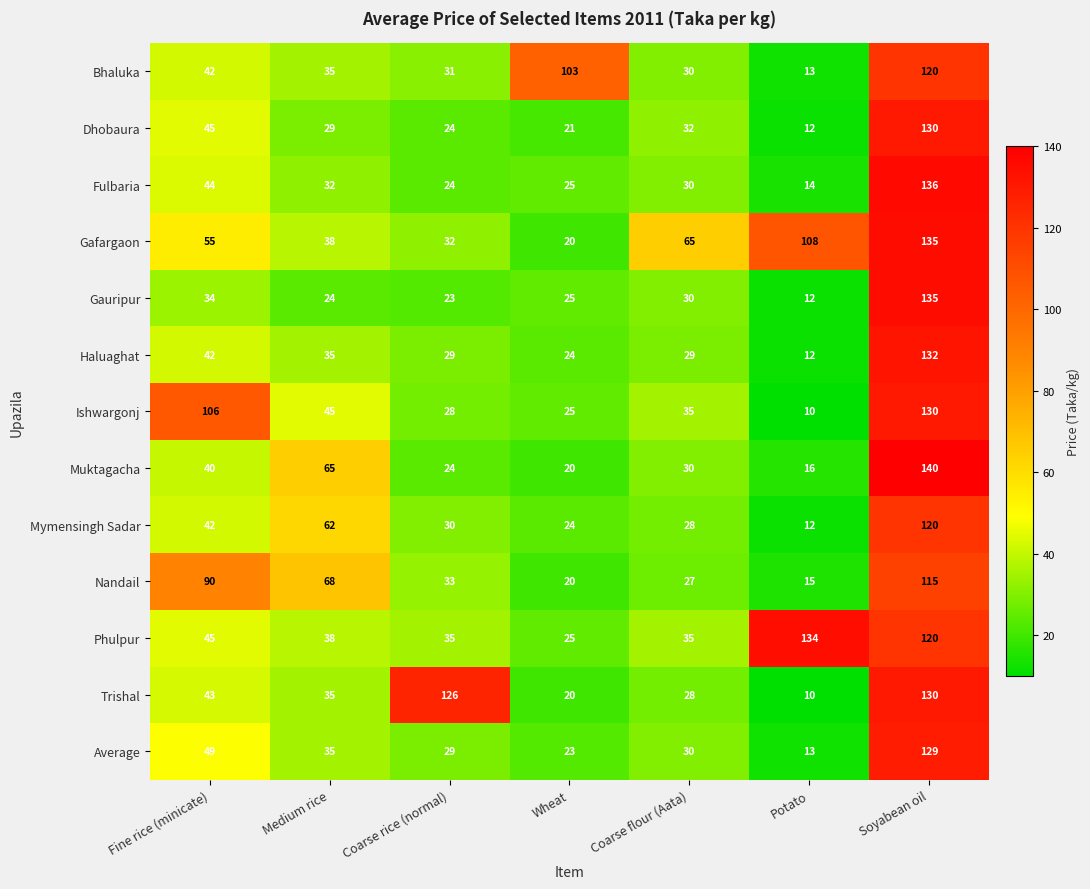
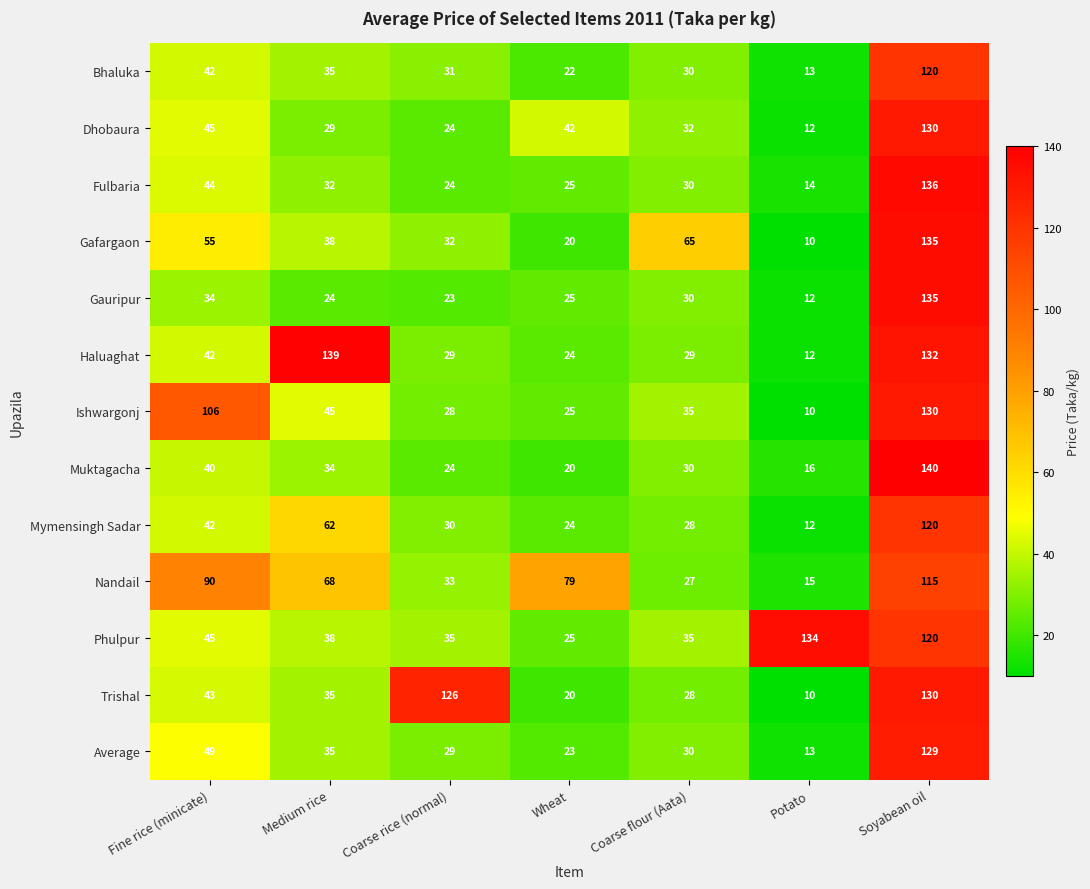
  {
    "Bhaluka": {
      "Fine rice (minicate)": 42,
      "Medium rice": 35,
      "Coarse rice (normal)": 31,
-     "Wheat": 103,
+     "Wheat": 22,
      "Coarse flour (Aata)": 30,
      "Potato": 13,
      "Soyabean oil": 120
    },
    "Dhobaura": {
      "Fine rice (minicate)": 45,
      "Medium rice": 29,
      "Coarse rice (normal)": 24,
-     "Wheat": 21,
+     "Wheat": 42,
      "Coarse flour (Aata)": 32,
      "Potato": 12,
      "Soyabean oil": 130
    },
    "Fulbaria": {
      "Fine rice (minicate)": 44,
      "Medium rice": 32,
      "Coarse rice (normal)": 24,
      "Wheat": 25,
      "Coarse flour (Aata)": 30,
      "Potato": 14,
      "Soyabean oil": 136
    },
    "Gafargaon": {
      "Fine rice (minicate)": 55,
      "Medium rice": 38,
      "Coarse rice (normal)": 32,
      "Wheat": 20,
      "Coarse flour (Aata)": 65,
-     "Potato": 108,
+     "Potato": 10,
      "Soyabean oil": 135
    },
    "Gauripur": {
      "Fine rice (minicate)": 34,
      "Medium rice": 24,
      "Coarse rice (normal)": 23,
      "Wheat": 25,
      "Coarse flour (Aata)": 30,
      "Potato": 12,
      "Soyabean oil": 135
    },
    "Haluaghat": {
      "Fine rice (minicate)": 42,
-     "Medium rice": 35,
+     "Medium rice": 139,
      "Coarse rice (normal)": 29,
      "Wheat": 24,
      "Coarse flour (Aata)": 29,
      "Potato": 12,
      "Soyabean oil": 132
    },
    "Ishwargonj": {
      "Fine rice (minicate)": 106,
      "Medium rice": 45,
      "Coarse rice (normal)": 28,
      "Wheat": 25,
      "Coarse flour (Aata)": 35,
      "Potato": 10,
      "Soyabean oil": 130
    },
    "Muktagacha": {
      "Fine rice (minicate)": 40,
-     "Medium rice": 65,
+     "Medium rice": 34,
      "Coarse rice (normal)": 24,
      "Wheat": 20,
      "Coarse flour (Aata)": 30,
      "Potato": 16,
      "Soyabean oil": 140
    },
    "Mymensingh Sadar": {
      "Fine rice (minicate)": 42,
      "Medium rice": 62,
      "Coarse rice (normal)": 30,
      "Wheat": 24,
      "Coarse flour (Aata)": 28,
      "Potato": 12,
      "Soyabean oil": 120
    },
    "Nandail": {
      "Fine rice (minicate)": 90,
      "Medium rice": 68,
      "Coarse rice (normal)": 33,
-     "Wheat": 20,
+     "Wheat": 79,
      "Coarse flour (Aata)": 27,
      "Potato": 15,
      "Soyabean oil": 115
    },
    "Phulpur": {
      "Fine rice (minicate)": 45,
      "Medium rice": 38,
      "Coarse rice (normal)": 35,
      "Wheat": 25,
      "Coarse flour (Aata)": 35,
      "Potato": 134,
      "Soyabean oil": 120
    },
    "Trishal": {
      "Fine rice (minicate)": 43,
      "Medium rice": 35,
      "Coarse rice (normal)": 126,
      "Wheat": 20,
      "Coarse flour (Aata)": 28,
      "Potato": 10,
      "Soyabean oil": 130
    },
    "Average": {
      "Fine rice (minicate)": 49,
      "Medium rice": 35,
      "Coarse rice (normal)": 29,
      "Wheat": 23,
      "Coarse flour (Aata)": 30,
      "Potato": 13,
      "Soyabean oil": 129
    }
  }
